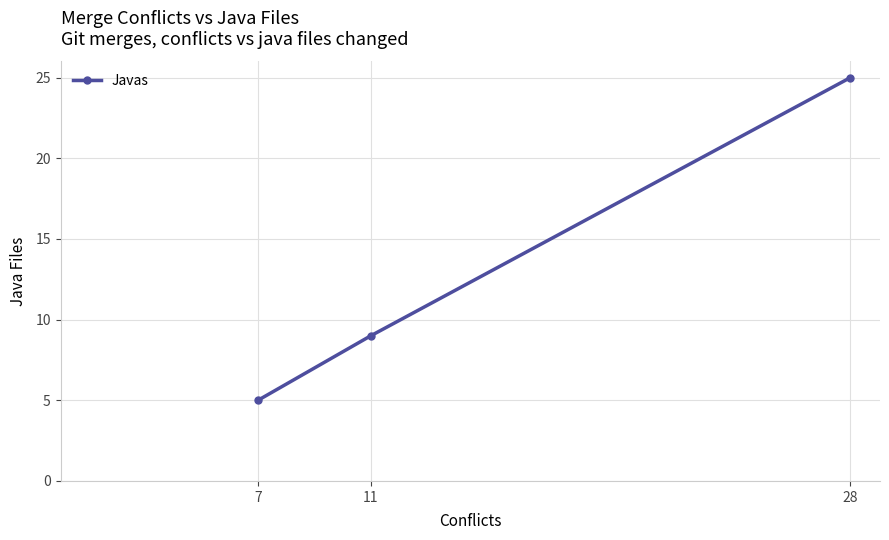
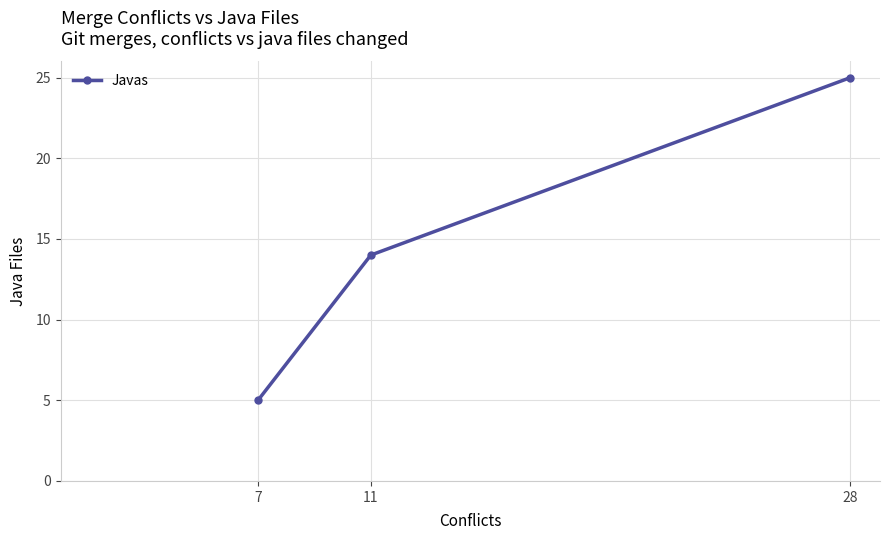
  {
    "7": 5,
-   "11": 9,
+   "11": 14,
    "28": 25
  }
